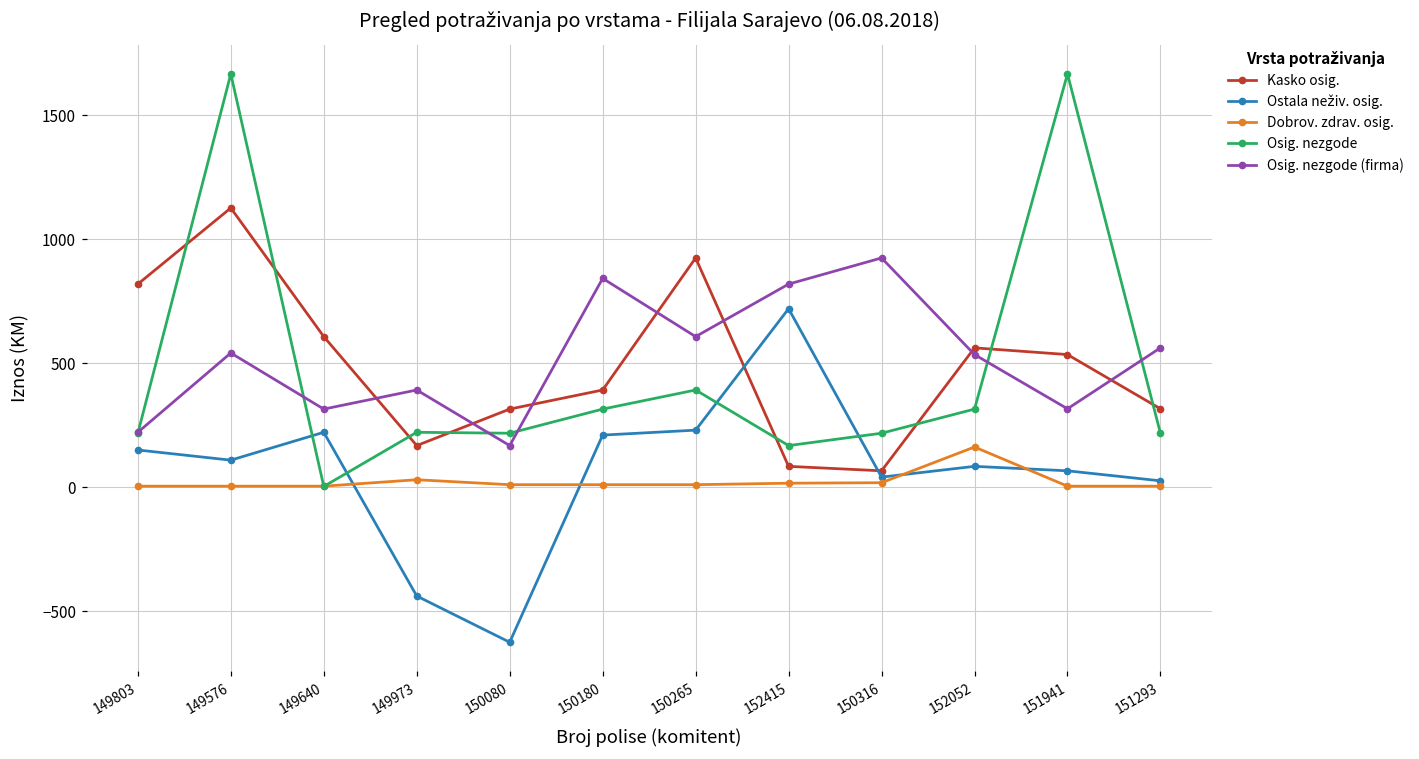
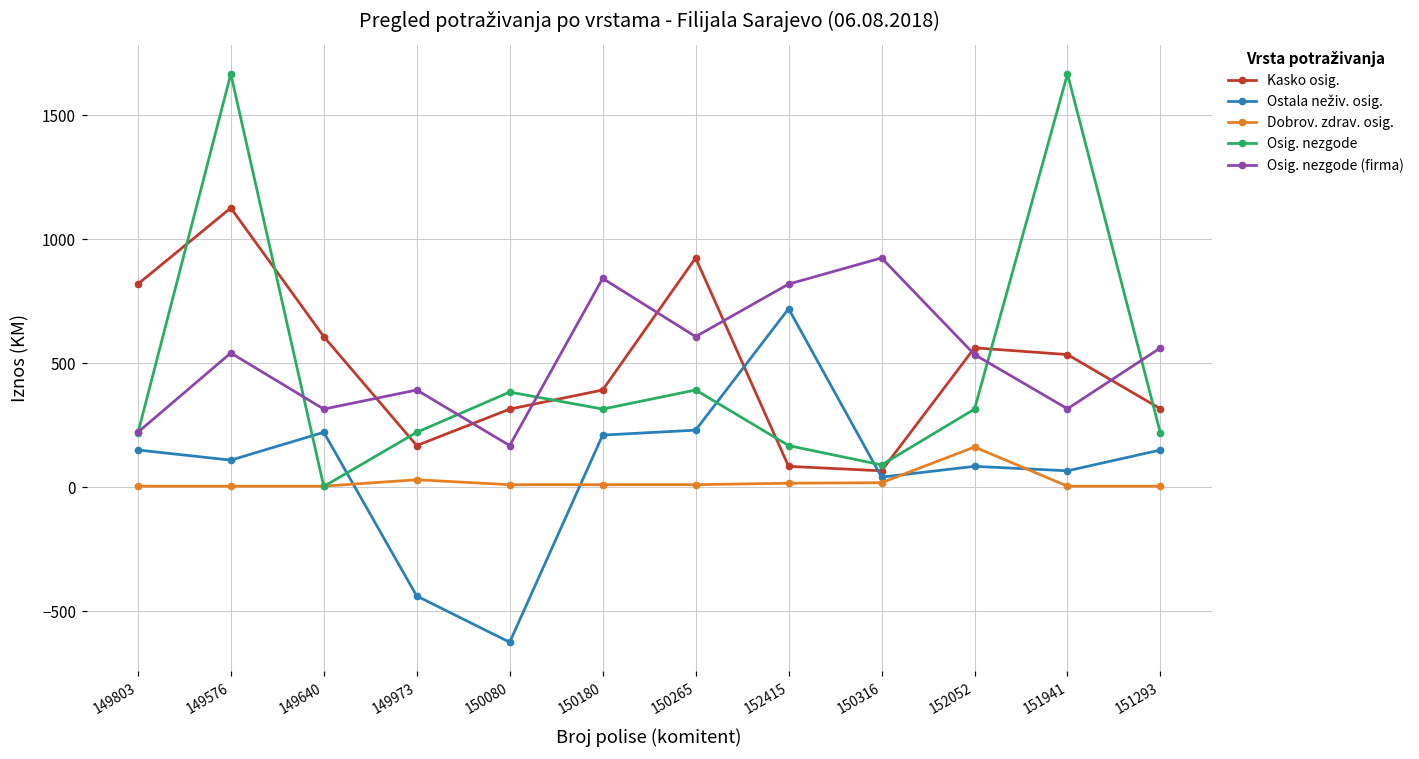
  {
    "Kasko osig.": {
      "149803": 820,
      "149576": 1130,
      "149640": 610,
      "149973": 170,
      "150080": 310,
      "150180": 390,
      "150265": 920,
      "152415": 80,
      "150316": 70,
      "152052": 560,
      "151941": 530,
      "151293": 320
    },
    "Ostala neživ. osig.": {
      "149803": 150,
      "149576": 110,
      "149640": 220,
      "149973": -440,
      "150080": -630,
      "150180": 210,
      "150265": 230,
      "152415": 720,
      "150316": 40,
      "152052": 80,
      "151941": 70,
-     "151293": 30
+     "151293": 150
    },
    "Dobrov. zdrav. osig.": {
      "149803": 0,
      "149576": 0,
      "149973": 30,
      "150080": 10,
      "150180": 10,
      "150265": 10,
      "152415": 20,
      "150316": 20,
      "152052": 160,
      "151941": 0,
      "151293": 0
    },
    "Osig. nezgode": {
      "149576": 1670,
      "149973": 220,
-     "150080": 220,
+     "150080": 380,
      "150180": 310,
      "150265": 390,
      "152415": 170,
-     "150316": 220,
+     "150316": 90,
      "152052": 310,
      "151941": 1670,
      "151293": 220
    },
    "Osig. nezgode (firma)": {
      "149576": 540,
      "149640": 310,
      "149973": 390,
      "150080": 170,
      "150180": 840,
      "150265": 610,
      "152415": 820,
      "150316": 920,
      "152052": 530,
      "151941": 320,
      "151293": 560
    }
  }
